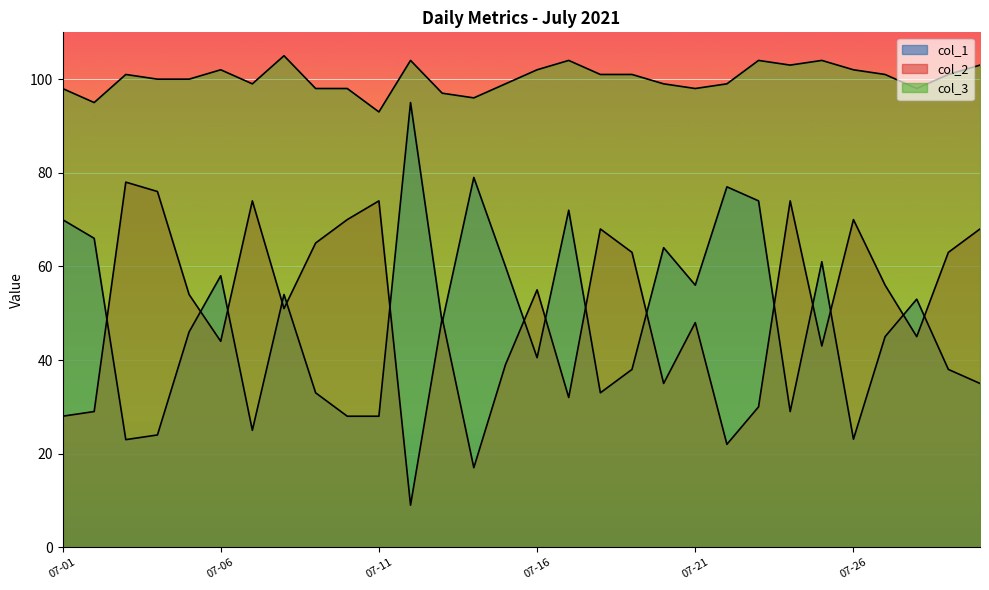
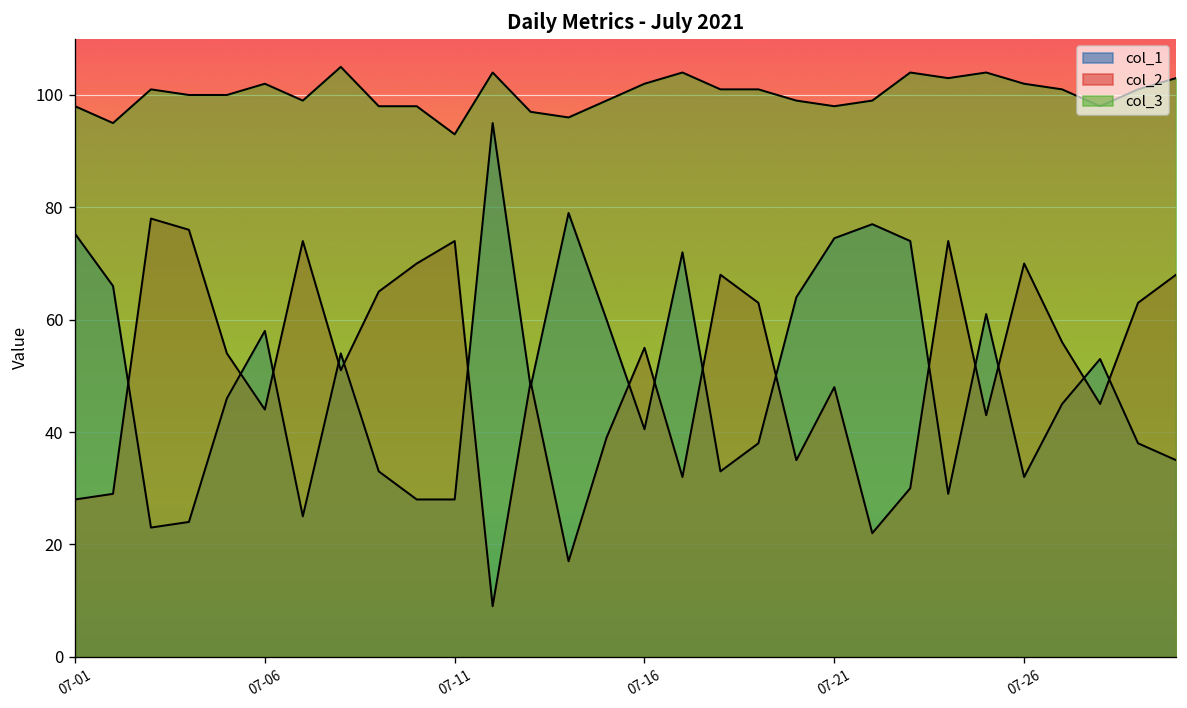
  {
    "col_1": {
-     "07-01": 70,
+     "07-01": 75,
      "07-06": 58,
      "07-11": 28,
      "07-16": 41,
-     "07-21": 56,
-     "07-26": 23
+     "07-21": 75,
+     "07-26": 32
    },
    "col_2": {
      "07-01": 28,
      "07-06": 44,
      "07-11": 74,
      "07-16": 55,
      "07-21": 48,
      "07-26": 70
    },
    "col_3": {
      "07-01": 98,
      "07-06": 102,
      "07-11": 93,
      "07-16": 102,
      "07-21": 98,
      "07-26": 102
    }
  }
